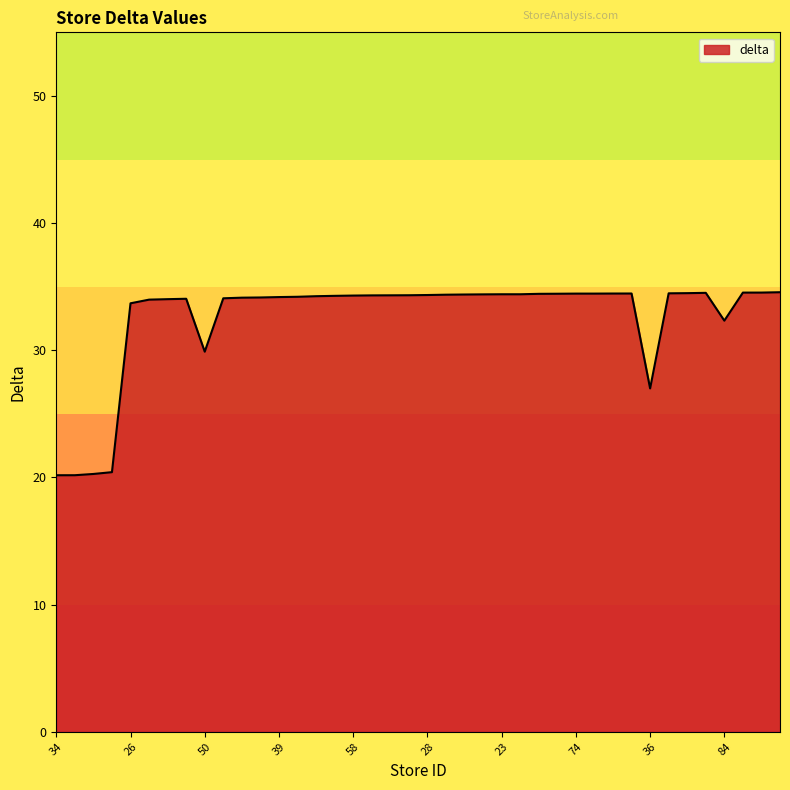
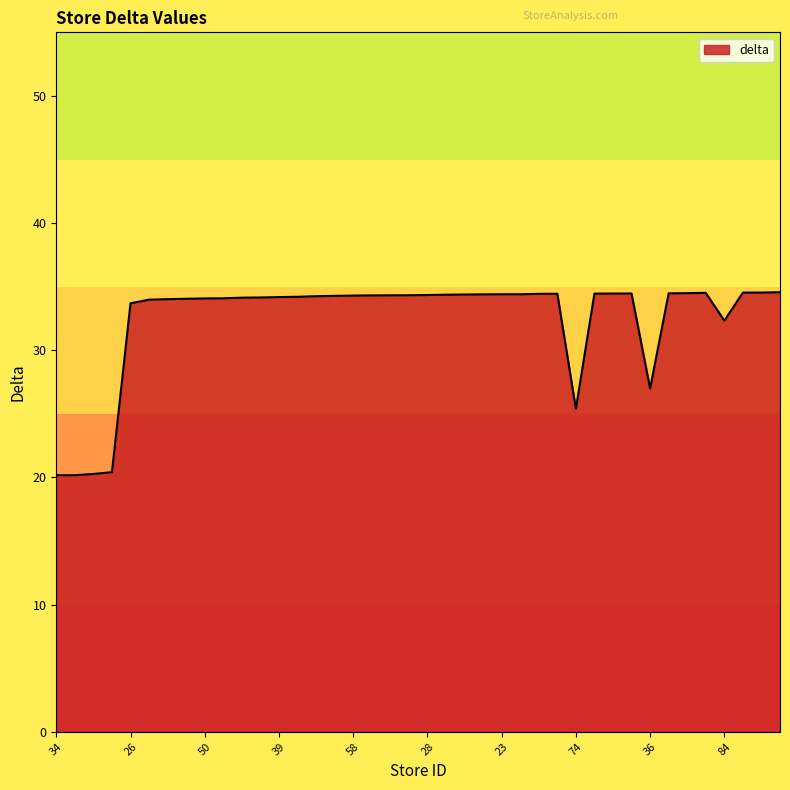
  {
-   "50": 29.9,
+   "50": 34.1,
    "58": 34.3,
    "28": 34.3,
-   "74": 34.5,
+   "74": 25.4,
    "36": 27.0,
    "84": 32.3
  }
